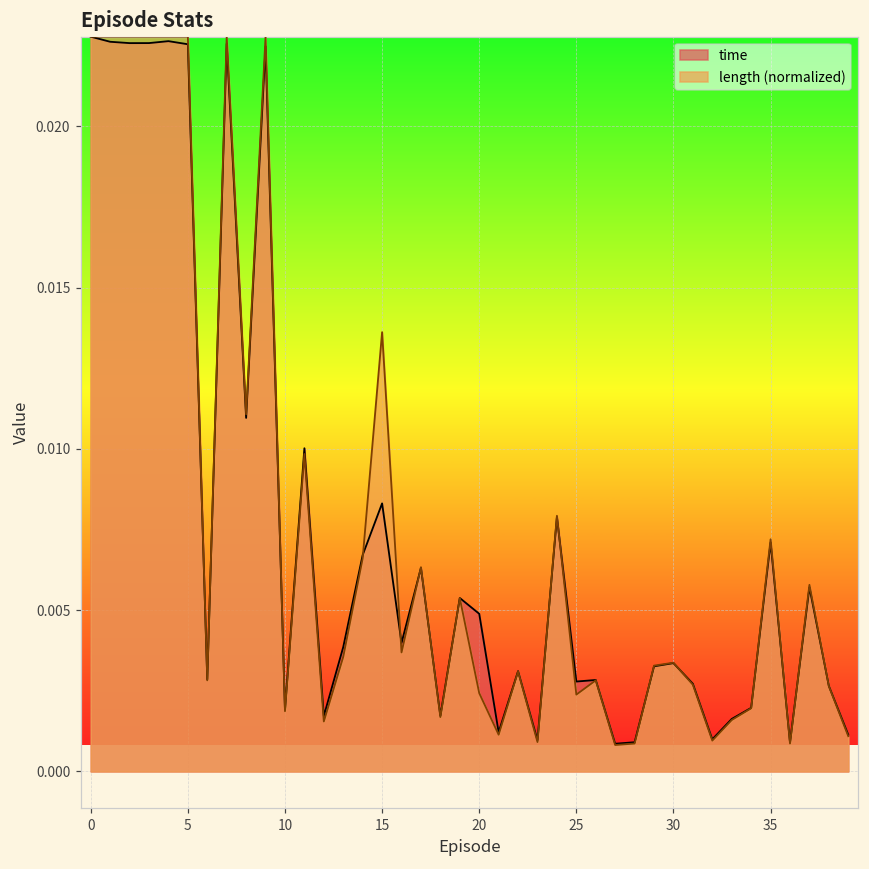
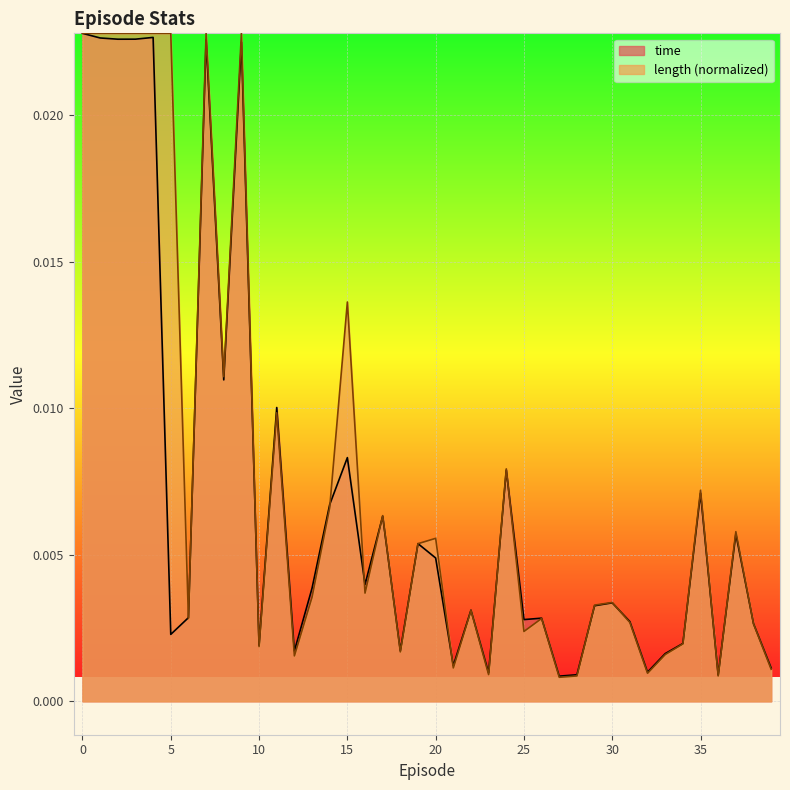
  {
    "time": {
-     "5": 0.0225,
+     "5": 0.0023,
      "15": 0.0083,
      "20": 0.0049,
      "25": 0.0028,
      "35": 0.0071
    },
    "length (normalized)": {
      "5": 0.0228,
      "15": 0.0136,
-     "20": 0.0024,
+     "20": 0.0056,
      "25": 0.0024,
      "35": 0.0072
    }
  }
